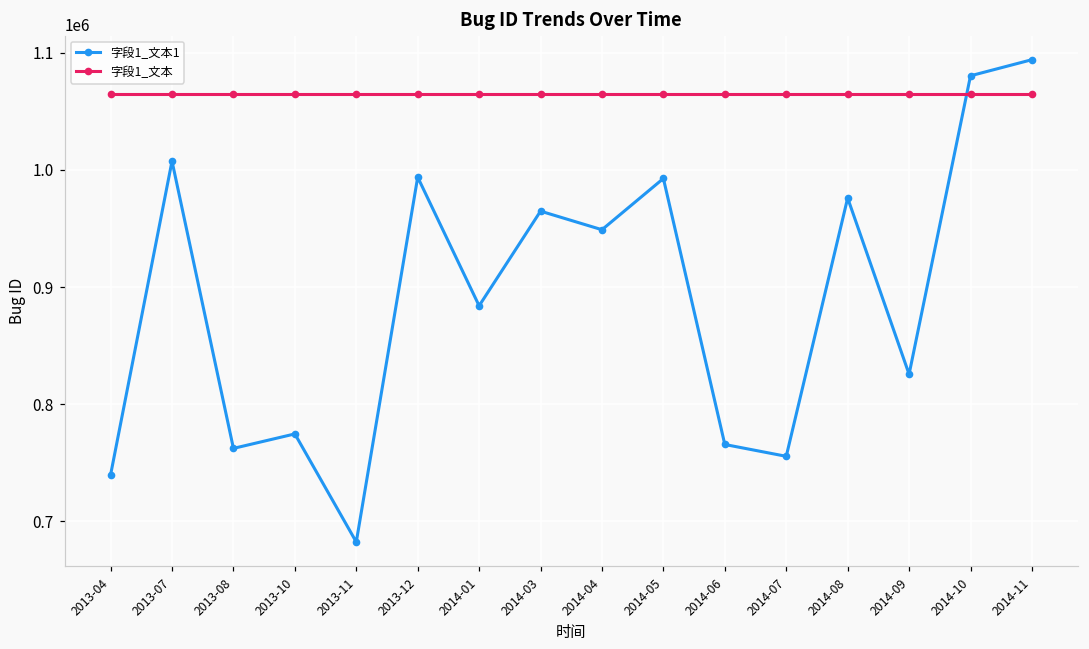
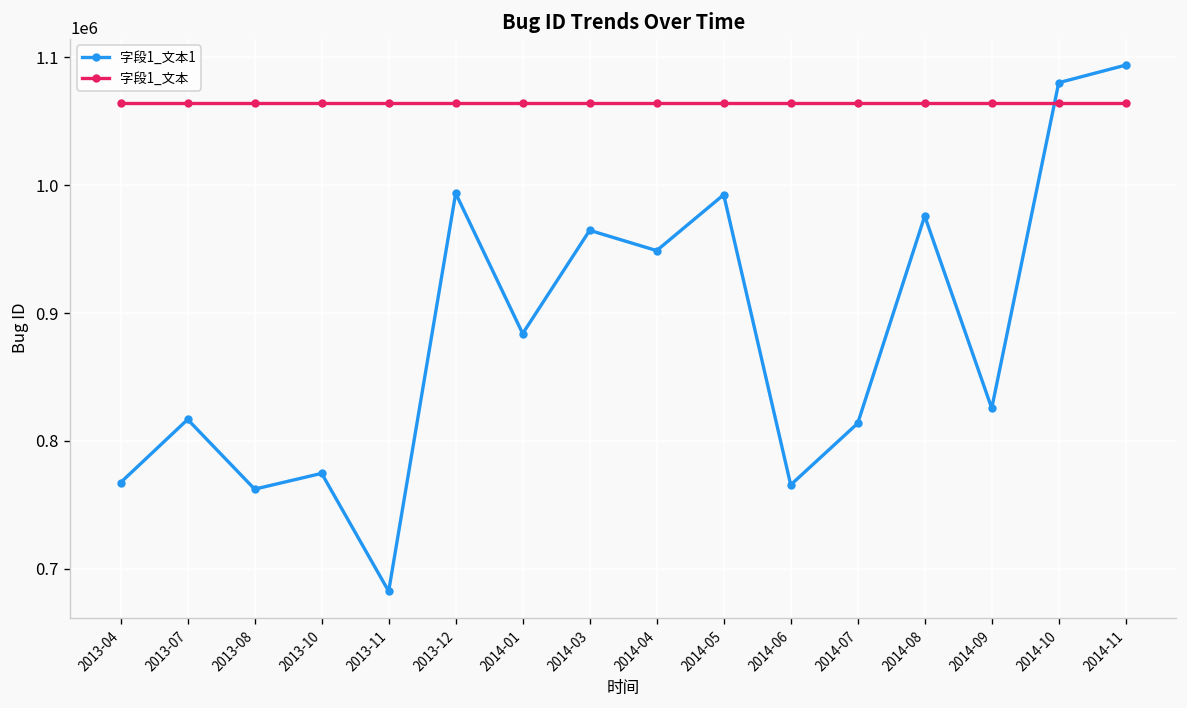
  {
    "字段1_文本1": {
-     "2013-04": 740000,
-     "2013-07": 1007000,
+     "2013-04": 767000,
+     "2013-07": 817000,
      "2013-08": 762000,
      "2013-10": 775000,
      "2013-11": 682000,
      "2013-12": 994000,
      "2014-01": 884000,
      "2014-03": 965000,
      "2014-04": 949000,
      "2014-05": 993000,
      "2014-06": 766000,
-     "2014-07": 756000,
+     "2014-07": 814000,
      "2014-08": 976000,
      "2014-09": 826000,
      "2014-10": 1080000,
      "2014-11": 1094000
    },
    "字段1_文本": {
      "2013-04": 1065000,
      "2013-07": 1065000,
      "2013-08": 1065000,
      "2013-10": 1065000,
      "2013-11": 1065000,
      "2013-12": 1065000,
      "2014-01": 1065000,
      "2014-03": 1065000,
      "2014-04": 1065000,
      "2014-05": 1065000,
      "2014-06": 1065000,
      "2014-07": 1065000,
      "2014-08": 1065000,
      "2014-09": 1065000,
      "2014-10": 1065000,
      "2014-11": 1065000
    }
  }
